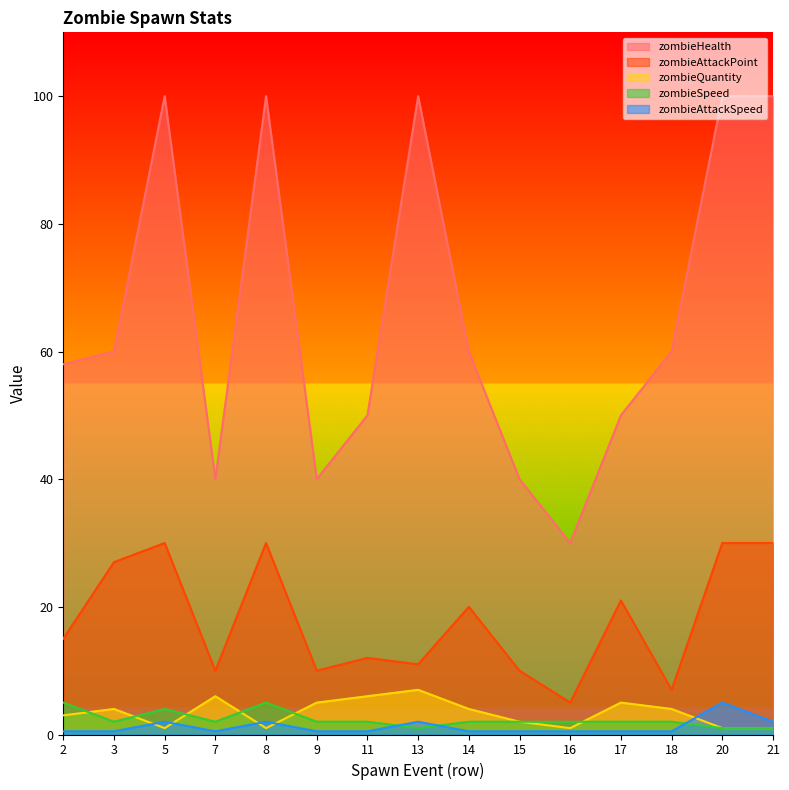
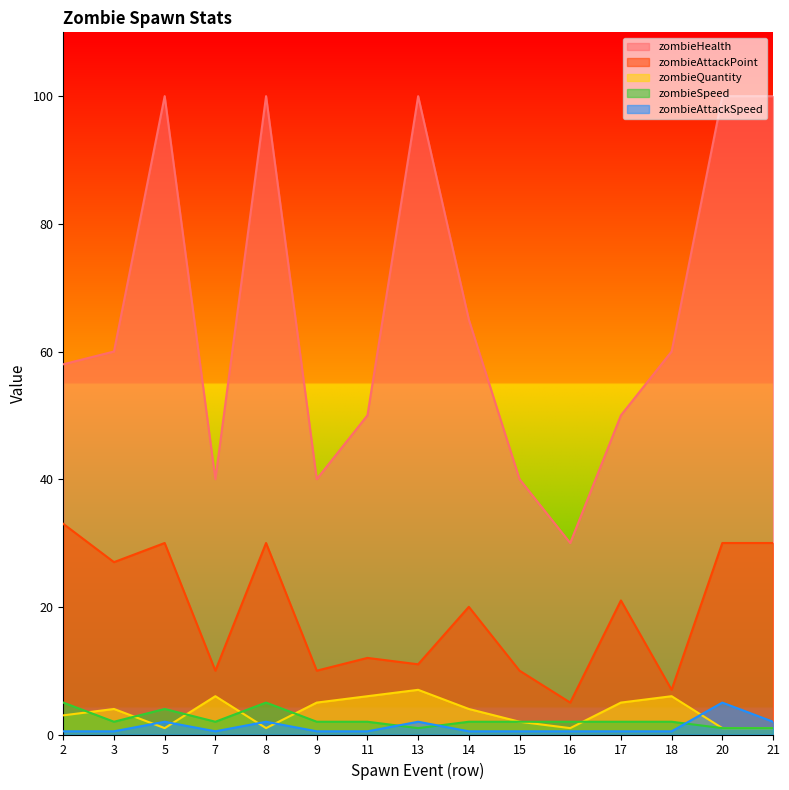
  {
    "zombieHealth": {
      "2": 58,
      "3": 60,
      "5": 100,
      "7": 40,
      "8": 100,
      "9": 40,
      "11": 50,
      "13": 100,
-     "14": 60,
+     "14": 65,
      "15": 40,
      "16": 30,
      "17": 50,
      "18": 60,
      "21": 100
    },
    "zombieAttackPoint": {
-     "2": 15,
+     "2": 33,
      "3": 27,
      "5": 30,
      "7": 10,
      "8": 30,
      "9": 10,
      "11": 12,
      "13": 11,
      "14": 20,
      "15": 10,
      "16": 5,
      "17": 21,
      "18": 7,
      "20": 30,
      "21": 30
    },
    "zombieQuantity": {
      "2": 3,
      "3": 4,
      "5": 1,
      "7": 6,
      "8": 1,
      "9": 5,
      "11": 6,
      "13": 7,
      "14": 4,
      "16": 1,
      "17": 5,
-     "18": 4
+     "18": 6
    },
    "zombieSpeed": {
      "2": 5,
      "3": 2,
      "5": 4,
      "7": 2,
      "8": 5,
      "9": 2,
      "11": 2,
      "13": 1,
      "14": 2,
      "16": 2,
      "17": 2,
      "18": 2
    },
    "zombieAttackSpeed": {
      "2": 1,
      "3": 1,
      "5": 2,
      "7": 1,
      "8": 2,
      "9": 1,
      "11": 1,
      "13": 2,
      "14": 1,
      "15": 1,
      "16": 1,
      "17": 1,
      "18": 1,
      "20": 5,
      "21": 2
    }
  }
